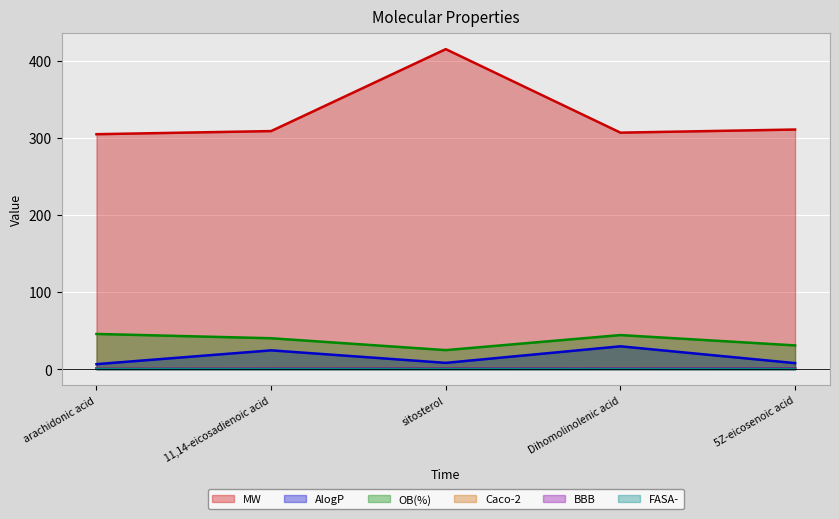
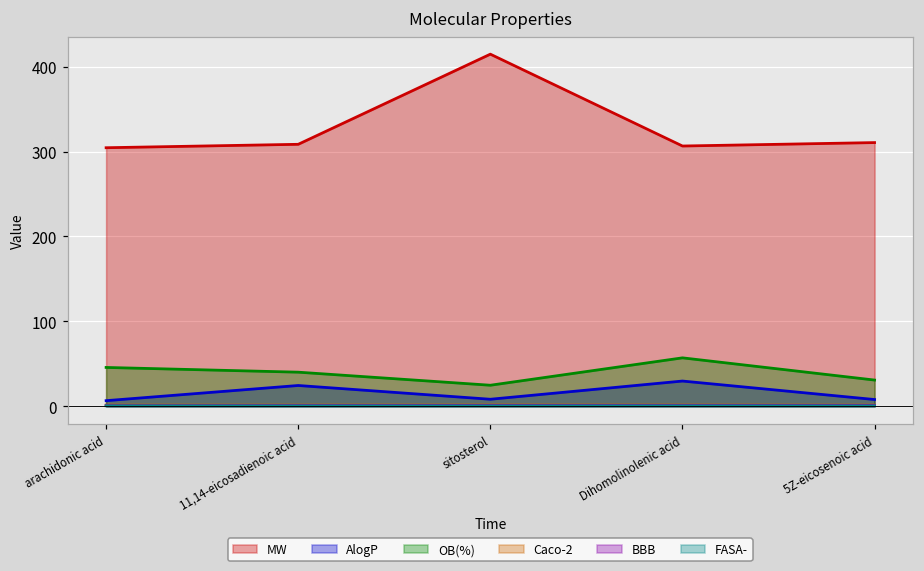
  {
    "AlogP": {
      "arachidonic acid": 10,
      "11,14-eicosadienoic acid": 20,
      "sitosterol": 10,
      "Dihomolinolenic acid": 30,
      "5Z-eicosenoic acid": 10
    },
    "OB(%)": {
      "arachidonic acid": 50,
      "11,14-eicosadienoic acid": 40,
      "sitosterol": 20,
-     "Dihomolinolenic acid": 40,
+     "Dihomolinolenic acid": 60,
      "5Z-eicosenoic acid": 30
    }
  }
